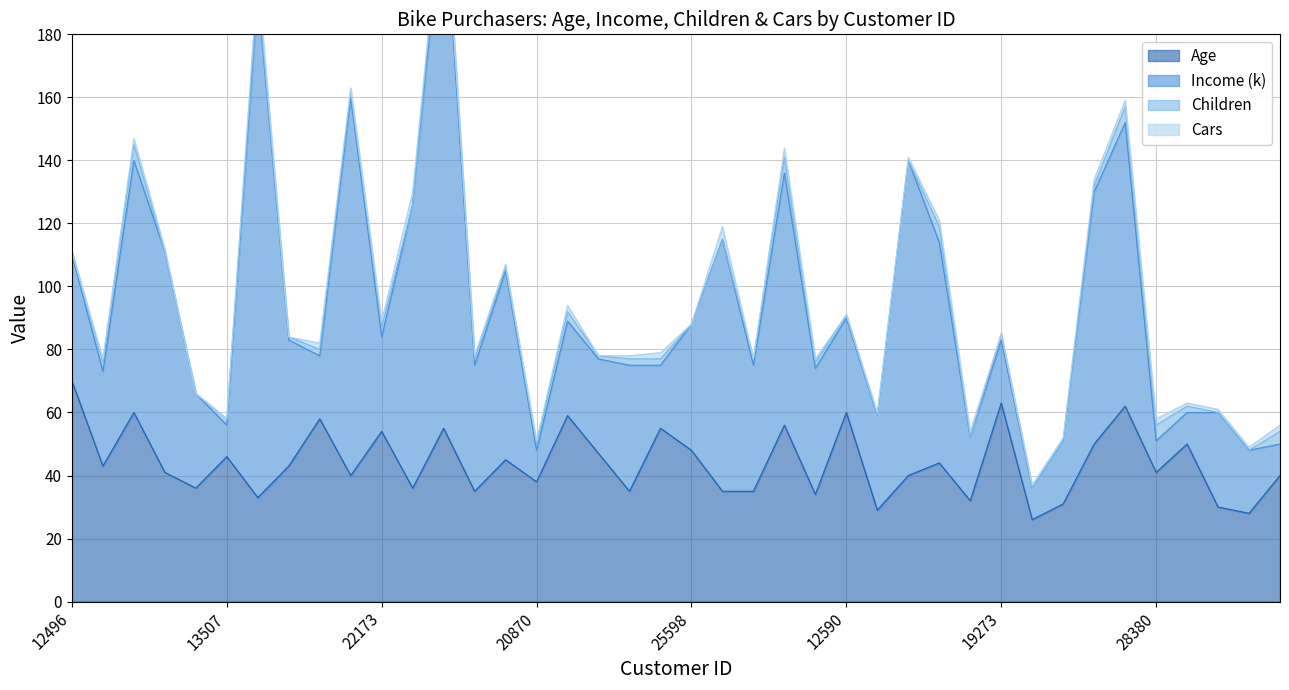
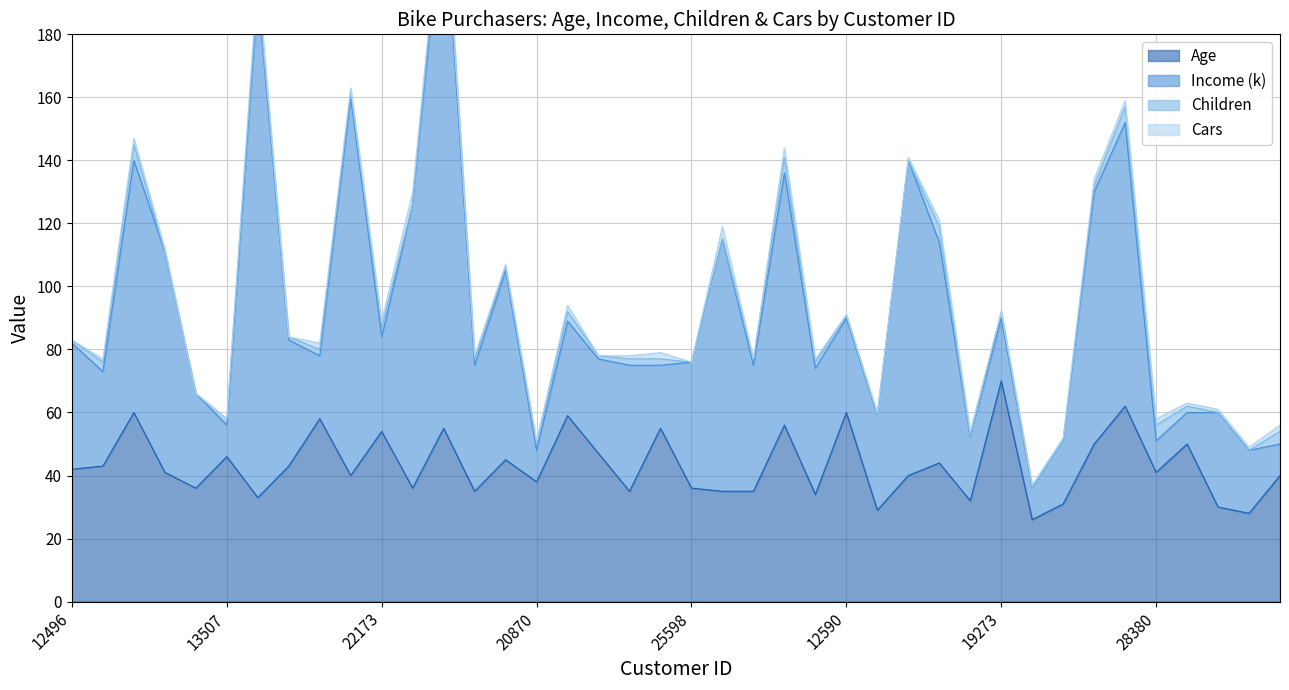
  {
    "Age": {
-     "12496": 70,
+     "12496": 42,
      "13507": 46,
      "22173": 54,
      "20870": 38,
-     "25598": 48,
+     "25598": 36,
      "12590": 60,
-     "19273": 63,
+     "19273": 70,
      "28380": 41
    }
  }
